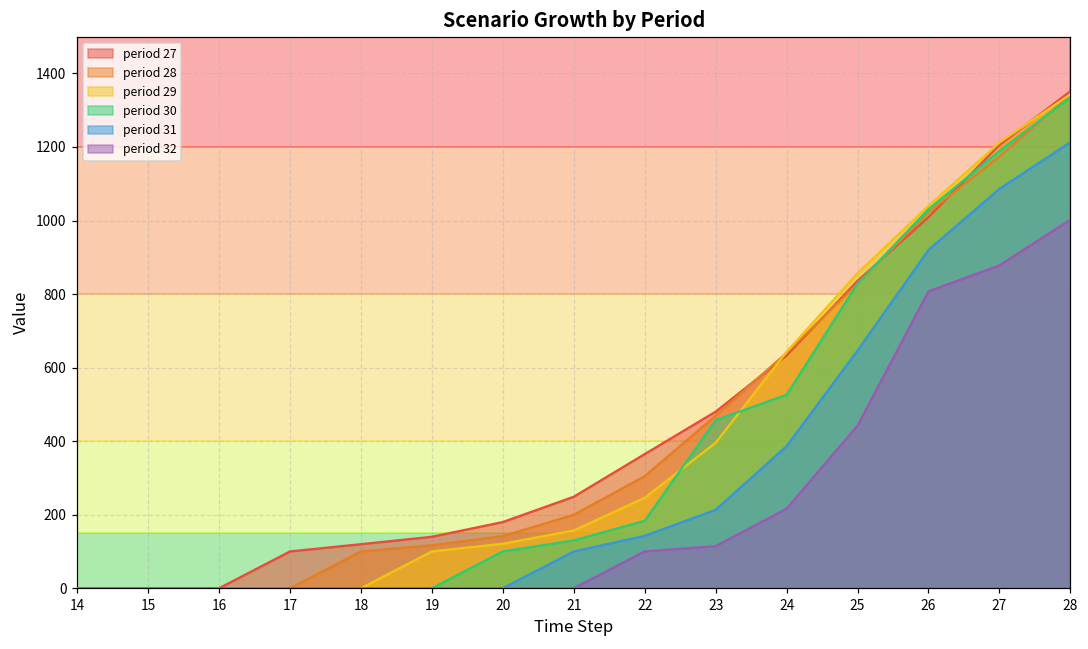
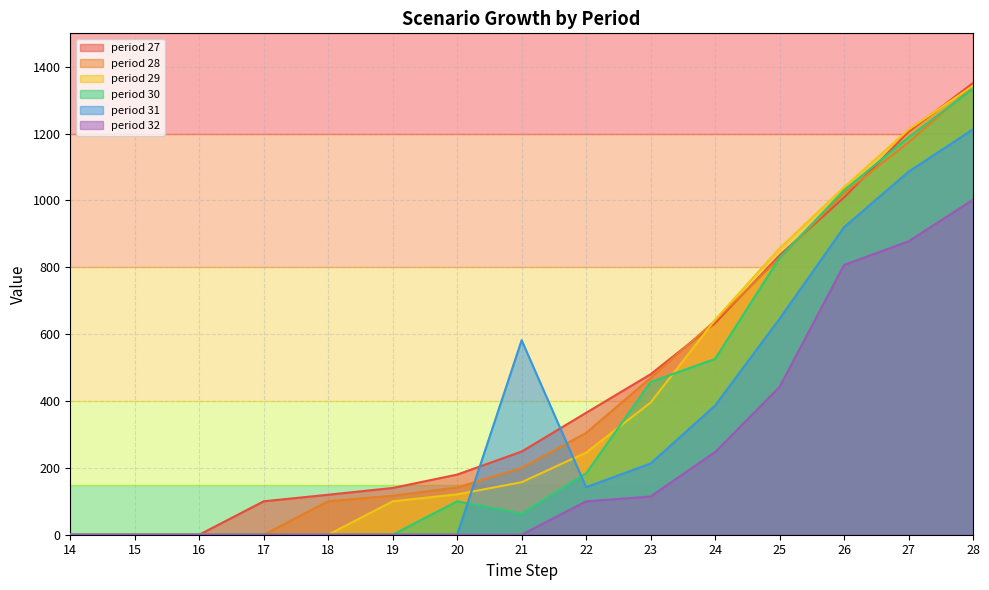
  {
    "period 30": {
      "20": 100,
-     "21": 130,
+     "21": 60,
      "22": 180,
      "23": 460,
      "24": 530,
      "26": 1030,
      "27": 1190
    },
    "period 31": {
-     "21": 100,
+     "21": 580,
      "22": 140,
      "23": 210,
      "24": 390,
      "25": 650,
      "26": 920,
      "27": 1090,
      "28": 1210
    },
    "period 32": {
      "21": 0,
      "22": 100,
      "23": 110,
-     "24": 220,
+     "24": 250,
      "25": 440,
      "26": 810,
      "27": 880,
      "28": 1000
    }
  }
